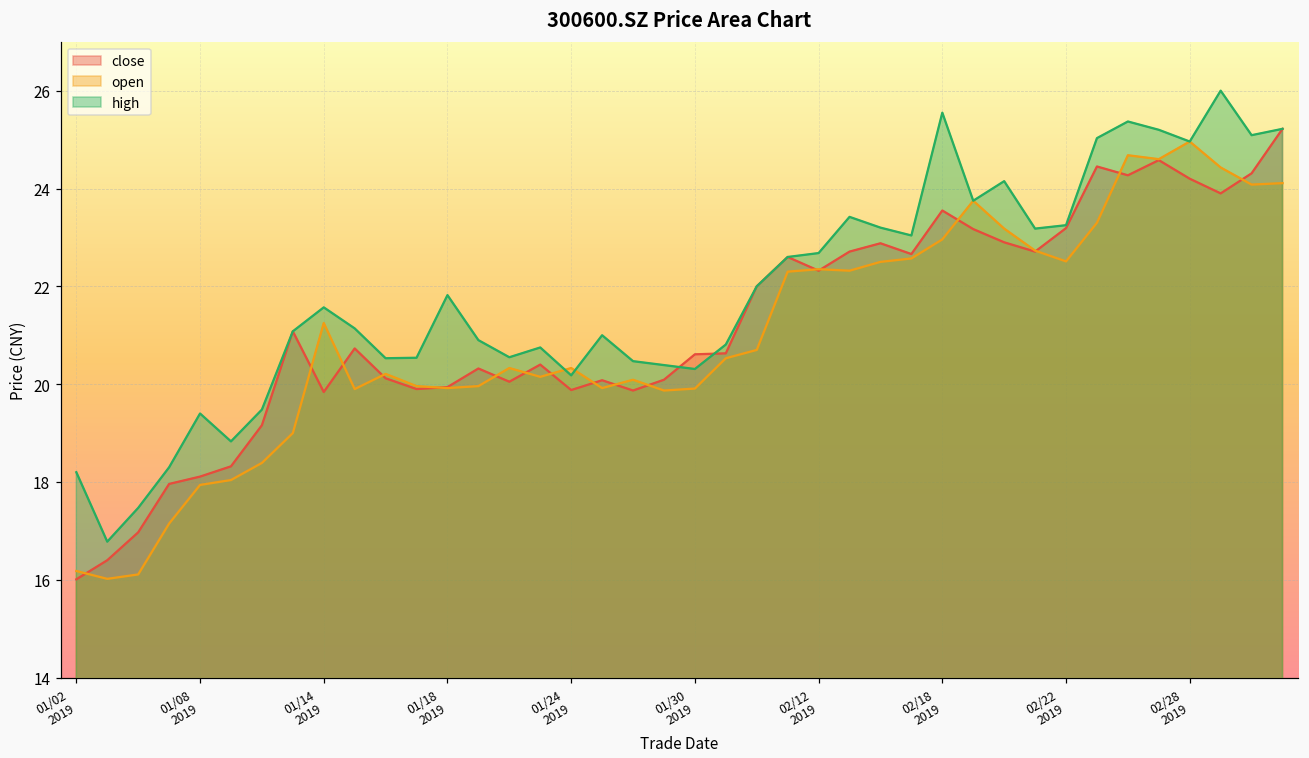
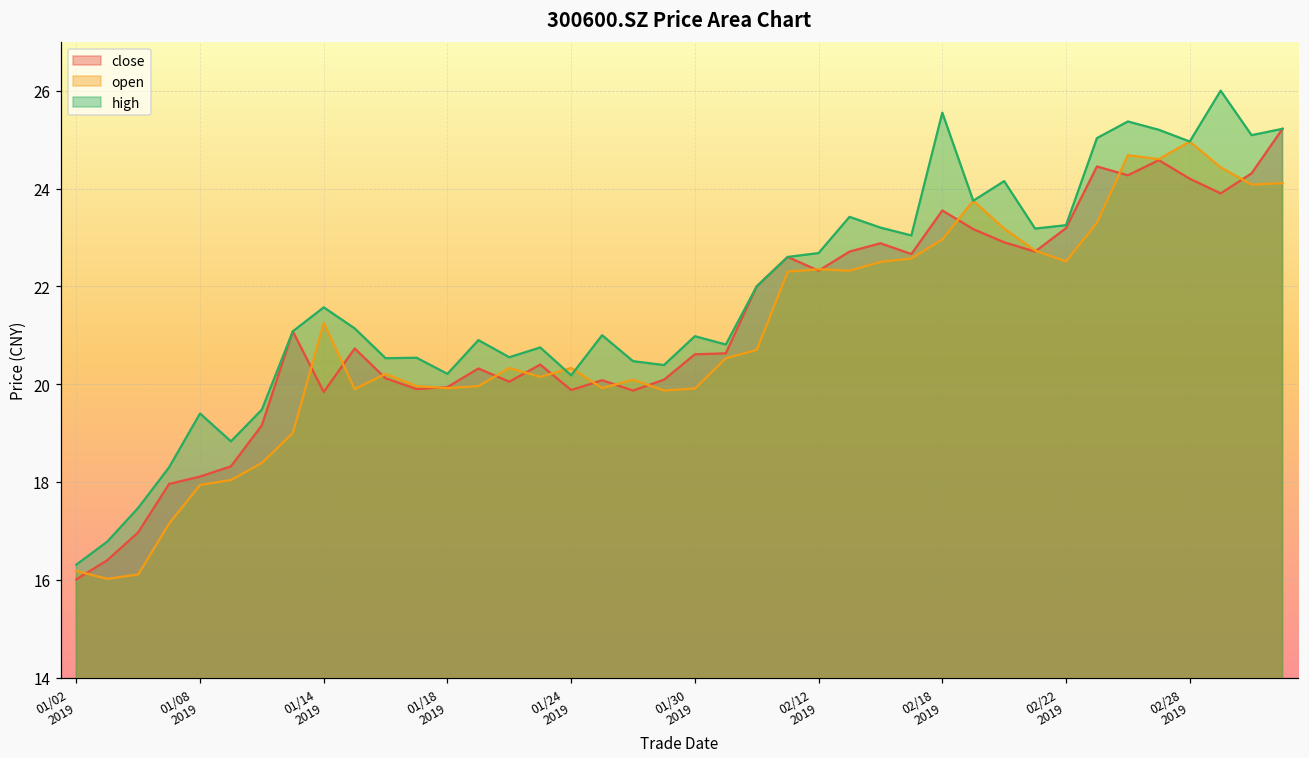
  {
    "high": {
-     "01/02 2019": 18.2,
+     "01/02 2019": 16.3,
      "01/08 2019": 19.4,
      "01/14 2019": 21.6,
-     "01/18 2019": 21.8,
+     "01/18 2019": 20.2,
      "01/24 2019": 20.2,
-     "01/30 2019": 20.3,
+     "01/30 2019": 21.0,
      "02/12 2019": 22.7,
      "02/18 2019": 25.6,
      "02/22 2019": 23.3
    }
  }
